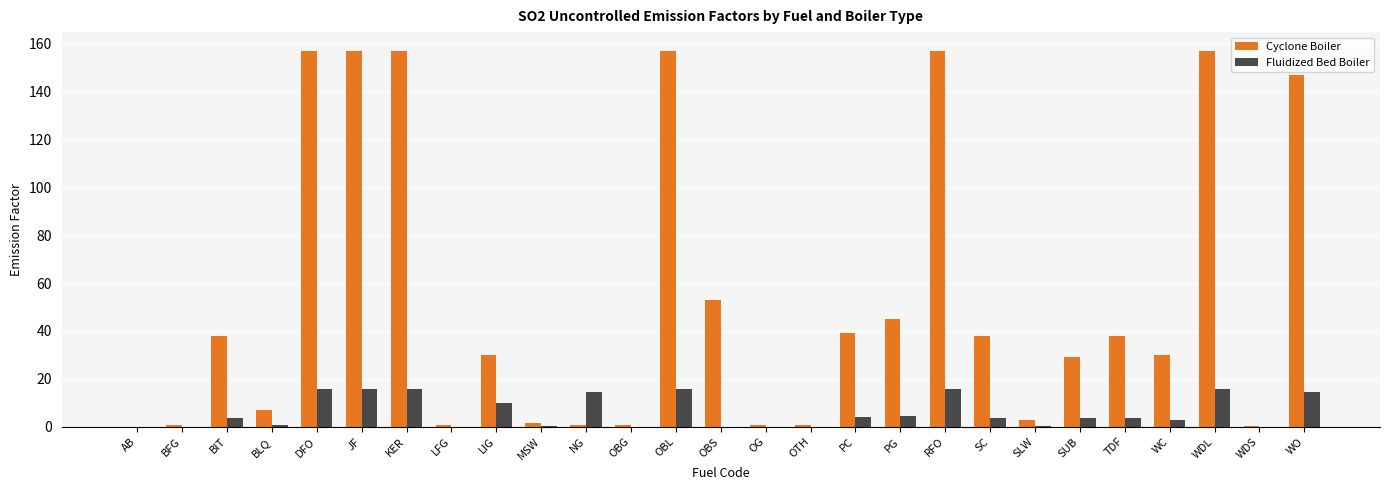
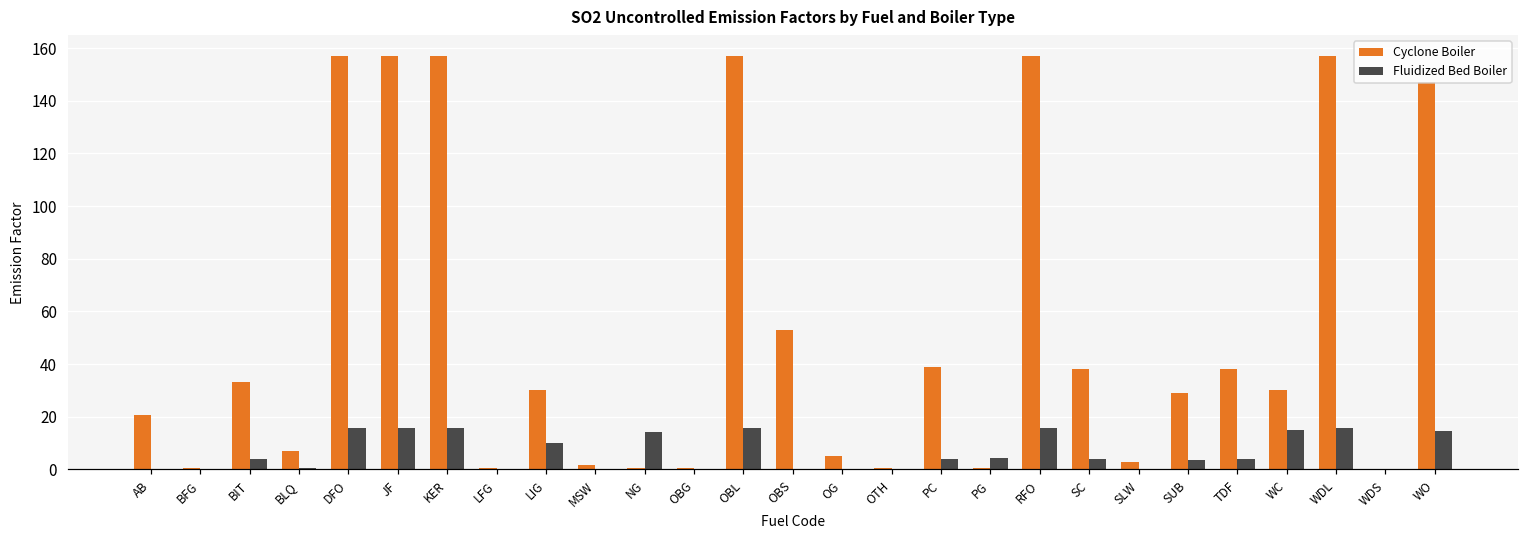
  {
    "Cyclone Boiler": {
-     "AB": 0,
-     "BIT": 38,
+     "AB": 21,
+     "BIT": 33,
      "BLQ": 7,
      "DFO": 157,
      "JF": 157,
      "KER": 157,
      "LIG": 30,
      "MSW": 2,
      "OBL": 157,
      "OBS": 53,
-     "OG": 1,
+     "OG": 5,
      "PC": 39,
-     "PG": 45,
+     "PG": 1,
      "RFO": 157,
      "SC": 38,
      "SLW": 3,
      "SUB": 29,
      "TDF": 38,
      "WC": 30,
      "WDL": 157,
      "WO": 147
    },
    "Fluidized Bed Boiler": {
      "BIT": 4,
      "DFO": 16,
      "JF": 16,
      "KER": 16,
      "LIG": 10,
      "NG": 14,
      "OBL": 16,
      "PC": 4,
      "PG": 4,
      "RFO": 16,
      "SC": 4,
      "SUB": 4,
      "TDF": 4,
-     "WC": 3,
+     "WC": 15,
      "WDL": 16,
      "WO": 15
    }
  }
